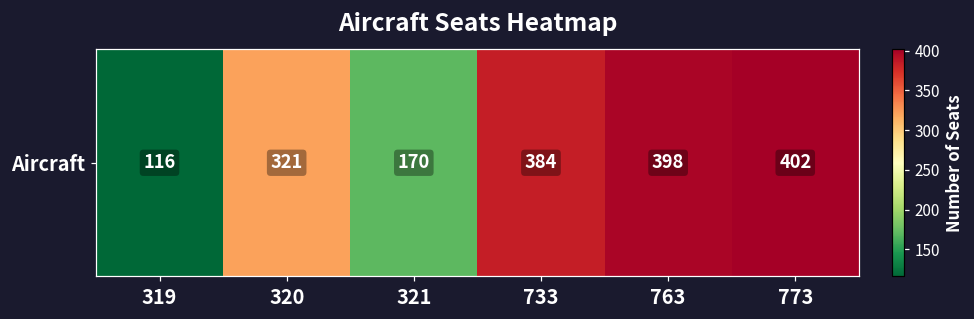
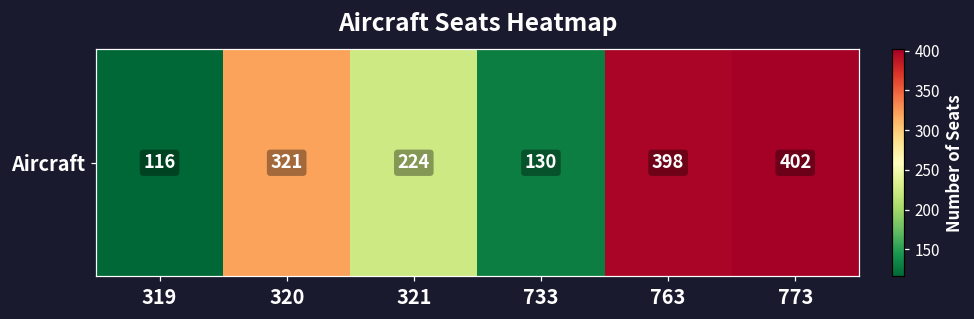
  {
    "Aircraft": {
-     "321": 170,
-     "733": 384
+     "321": 224,
+     "733": 130
    }
  }
